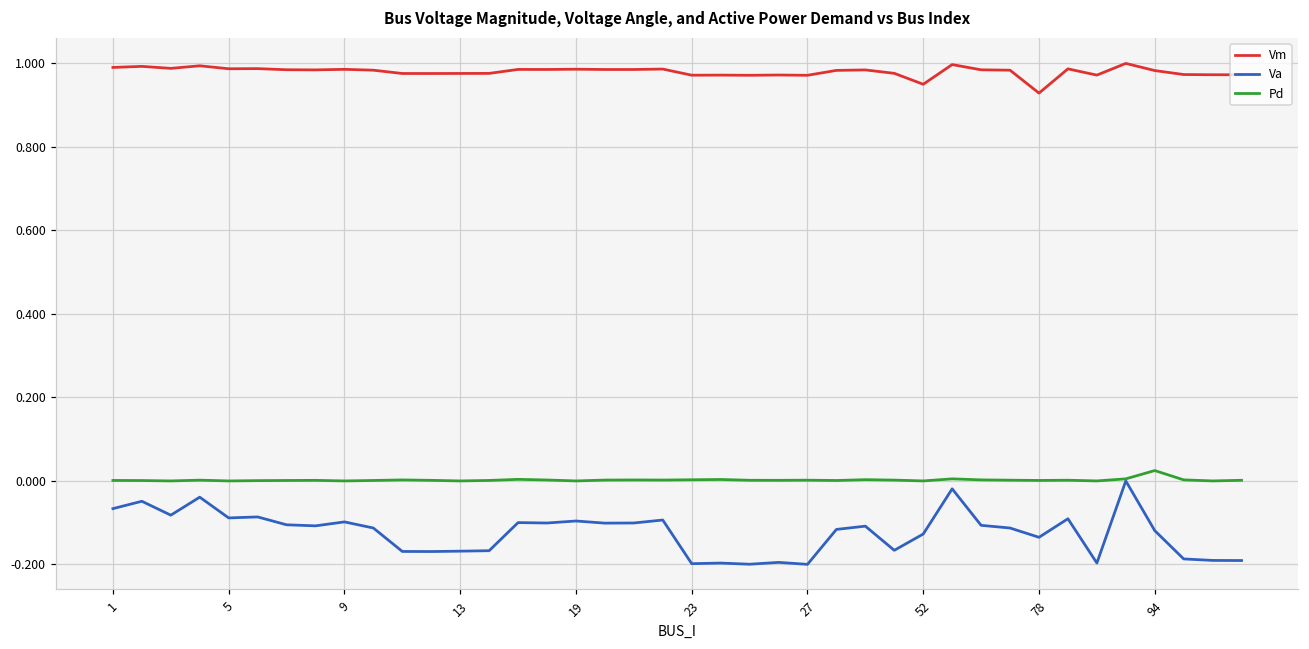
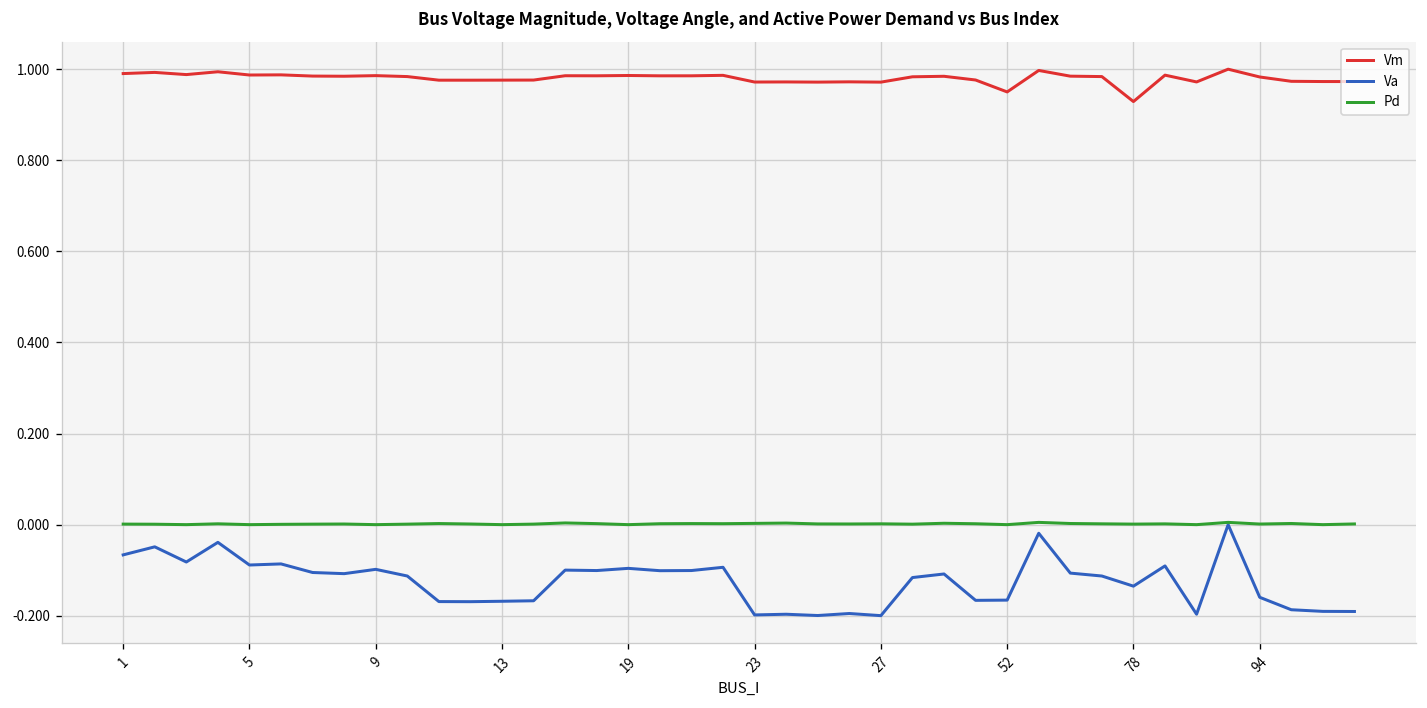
  {
    "Vm": {
      "52": 0.95,
      "78": 0.93,
      "94": 0.98
    },
    "Va": {
-     "52": -0.13,
+     "52": -0.17,
      "78": -0.14,
-     "94": -0.12
+     "94": -0.16
    },
    "Pd": {
      "52": 0.00,
      "78": 0.00,
-     "94": 0.02
+     "94": 0.00
    }
  }
